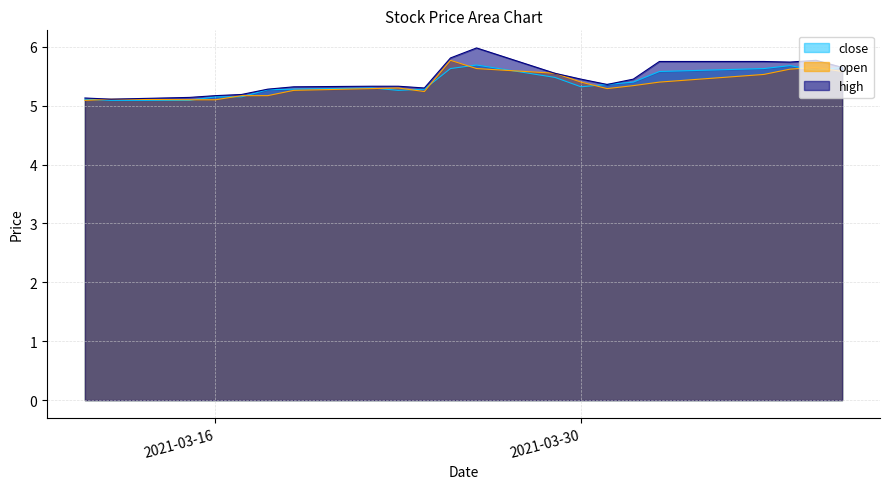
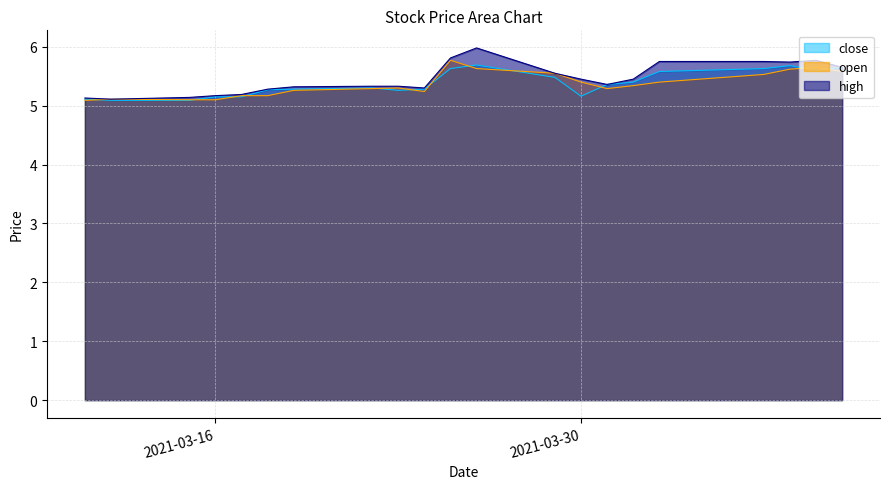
  {
    "close": {
-     "2021-03-30": 5.3
+     "2021-03-30": 5.2
    },
    "open": {
      "2021-03-16": 5.1,
      "2021-03-30": 5.4
    },
    "high": {
      "2021-03-30": 5.5
    }
  }
